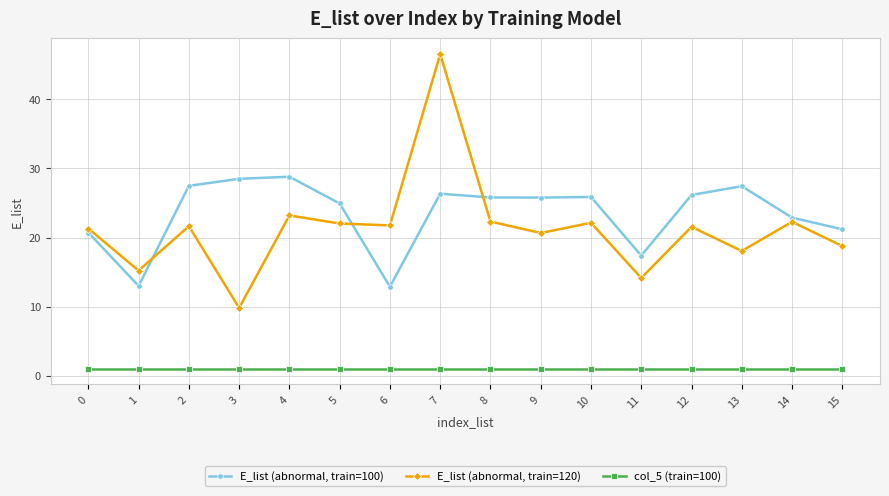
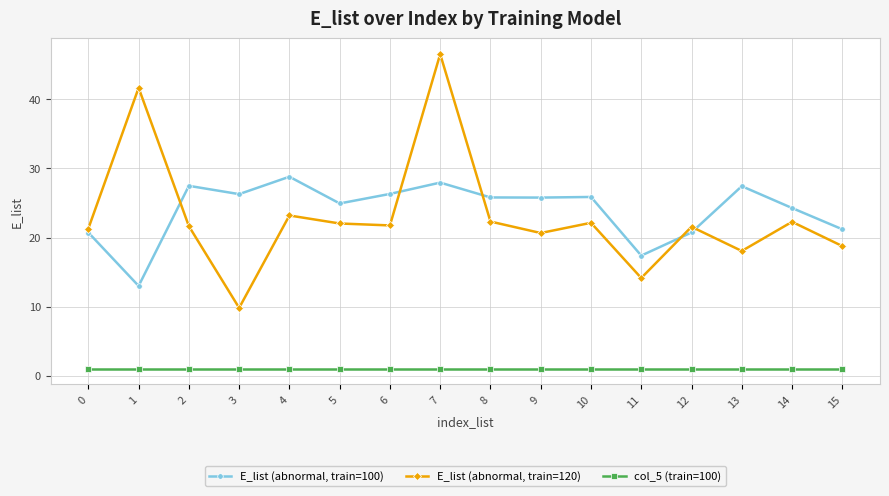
  {
    "E_list (abnormal, train=100)": {
      "0": 21,
      "1": 13,
      "2": 27,
-     "3": 29,
+     "3": 26,
      "4": 29,
      "5": 25,
-     "6": 13,
-     "7": 26,
+     "6": 26,
+     "7": 28,
      "8": 26,
      "9": 26,
      "10": 26,
      "11": 17,
-     "12": 26,
+     "12": 21,
      "13": 27,
-     "14": 23,
+     "14": 24,
      "15": 21
    },
    "E_list (abnormal, train=120)": {
      "0": 21,
-     "1": 15,
+     "1": 42,
      "2": 22,
      "3": 10,
      "4": 23,
      "5": 22,
      "6": 22,
      "7": 47,
      "8": 22,
      "9": 21,
      "10": 22,
      "11": 14,
      "12": 22,
      "13": 18,
      "14": 22,
      "15": 19
    },
    "col_5 (train=100)": {
      "0": 1,
      "1": 1,
      "2": 1,
      "3": 1,
      "4": 1,
      "5": 1,
      "6": 1,
      "7": 1,
      "8": 1,
      "9": 1,
      "10": 1,
      "11": 1,
      "12": 1,
      "13": 1,
      "14": 1,
      "15": 1
    }
  }
